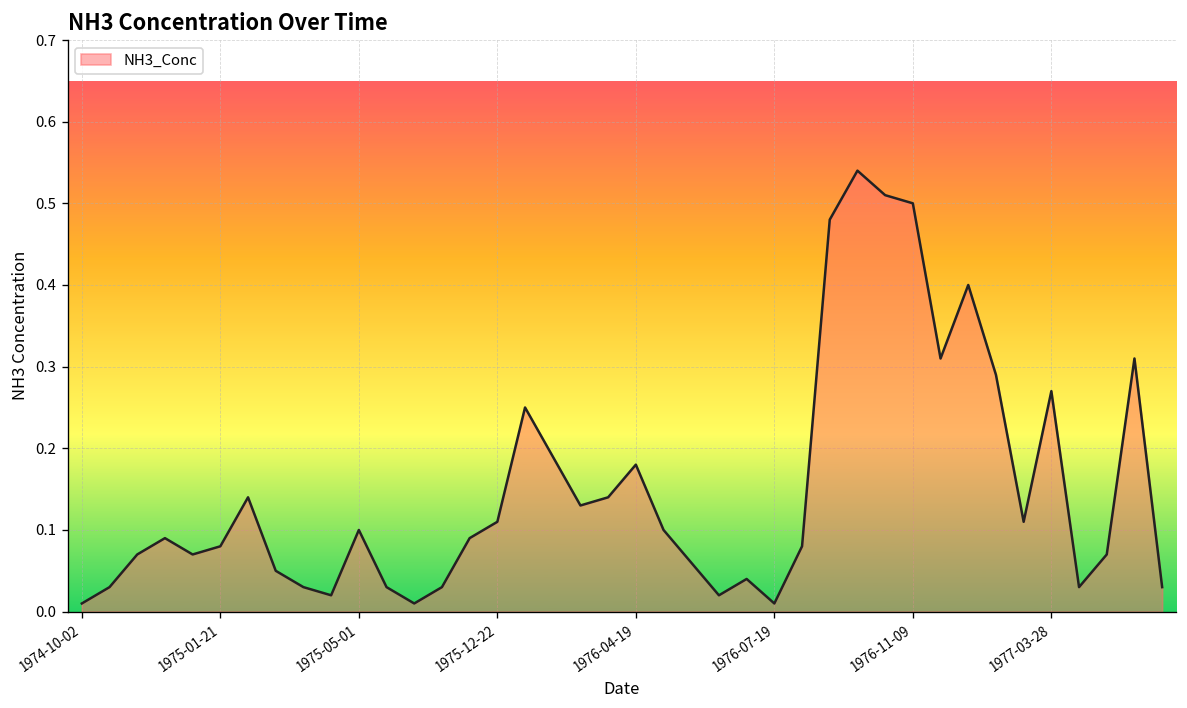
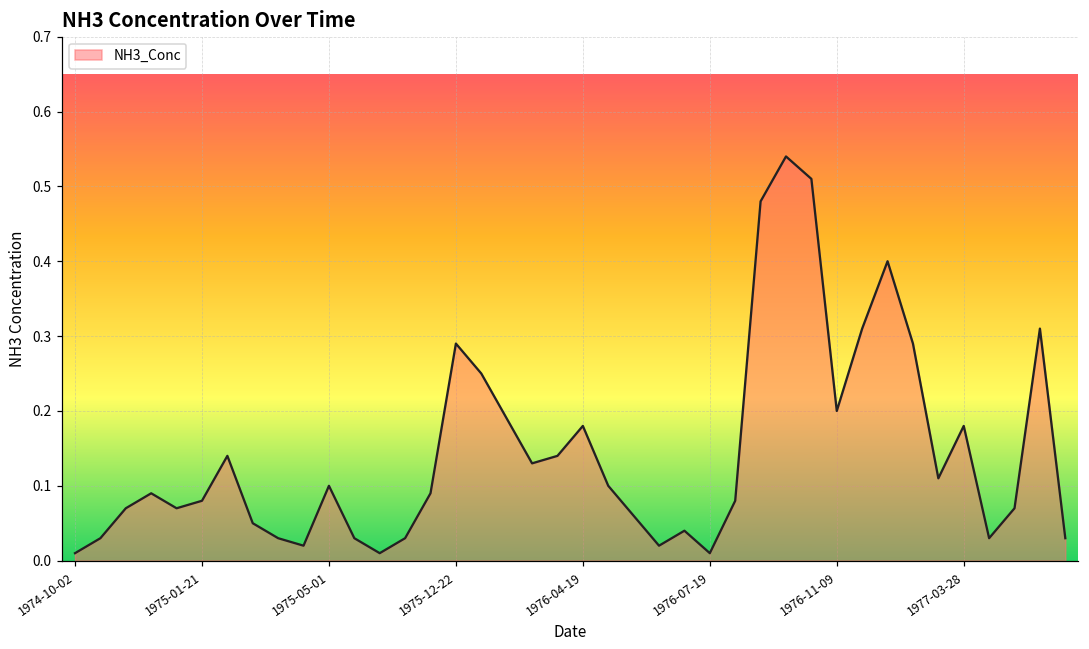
  {
    "1974-10-02": 0.01,
    "1975-01-21": 0.08,
    "1975-05-01": 0.10,
-   "1975-12-22": 0.11,
+   "1975-12-22": 0.29,
    "1976-04-19": 0.18,
    "1976-07-19": 0.01,
-   "1976-11-09": 0.5,
-   "1977-03-28": 0.27
+   "1976-11-09": 0.2,
+   "1977-03-28": 0.18
  }
